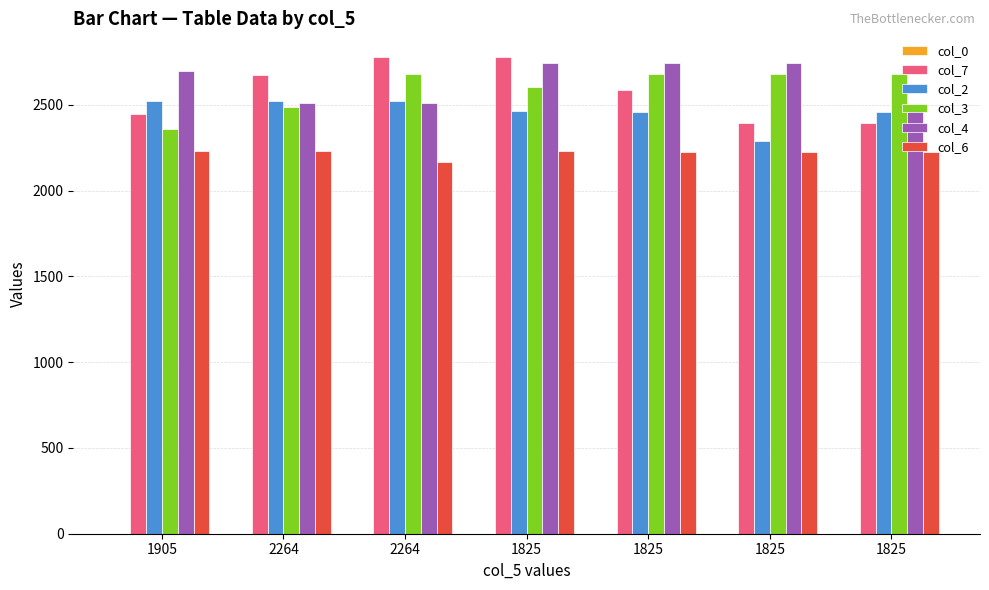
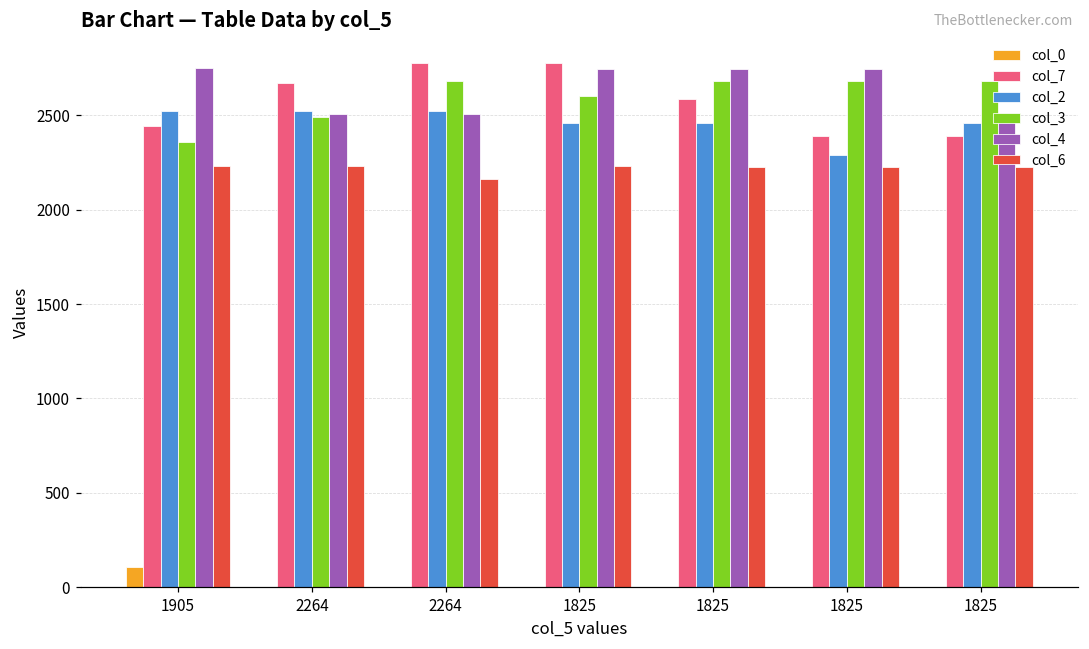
  {
    "col_0": {
-     "1905": 0
+     "1905": 110
    },
    "col_7": {
      "1905": 2440
    },
    "col_2": {
      "1905": 2520
    },
    "col_3": {
      "1905": 2360
    },
    "col_4": {
-     "1905": 2700
+     "1905": 2750
    },
    "col_6": {
      "1905": 2230
    }
  }
